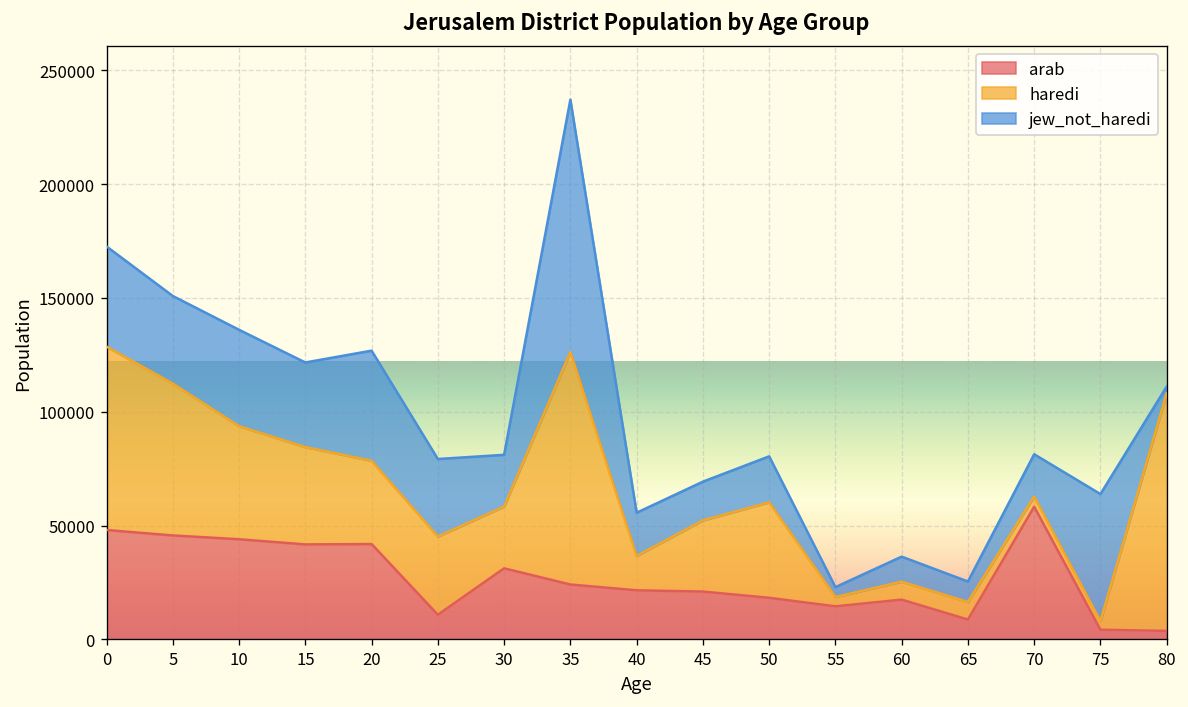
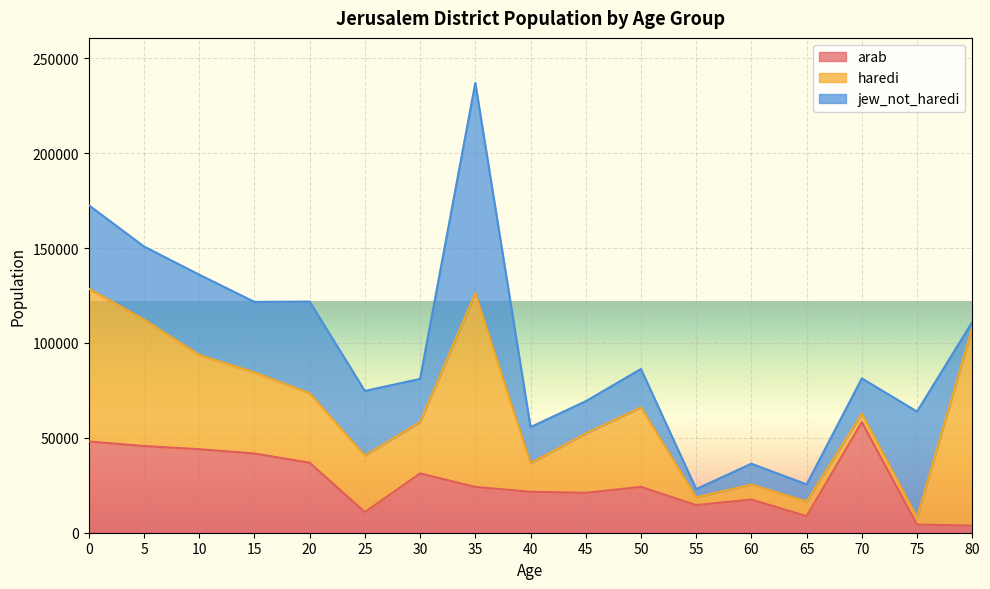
  {
    "arab": {
      "0": 48000,
      "5": 46000,
      "10": 44000,
      "15": 42000,
-     "20": 42000,
+     "20": 37000,
      "25": 11000,
      "30": 31000,
      "35": 24000,
      "40": 22000,
      "45": 21000,
-     "50": 18000,
+     "50": 24000,
      "55": 15000,
      "60": 17000,
      "65": 9000,
      "70": 58000,
      "75": 4000,
      "80": 4000
    },
    "haredi": {
      "0": 81000,
      "5": 67000,
      "10": 50000,
      "15": 43000,
      "20": 37000,
-     "25": 34000,
+     "25": 30000,
      "30": 27000,
      "35": 102000,
      "40": 15000,
      "45": 31000,
      "50": 42000,
      "55": 4000,
      "60": 8000,
      "65": 8000,
      "70": 4000,
      "75": 4000,
      "80": 104000
    },
    "jew_not_haredi": {
      "0": 44000,
      "5": 38000,
      "10": 42000,
      "15": 37000,
      "20": 48000,
      "25": 34000,
      "30": 23000,
      "35": 111000,
      "40": 19000,
      "45": 17000,
      "50": 20000,
      "55": 4000,
      "60": 11000,
      "65": 9000,
      "70": 19000,
      "75": 56000,
      "80": 3000
    }
  }
